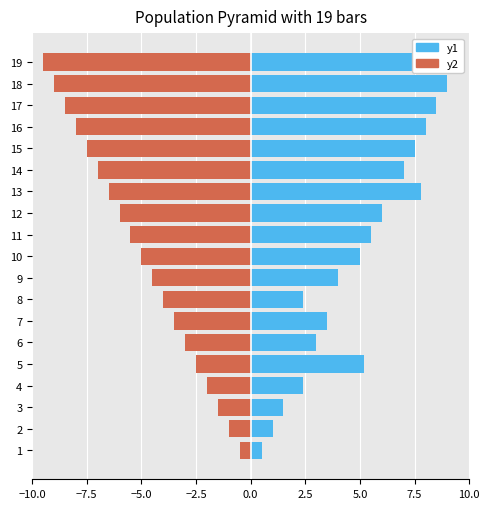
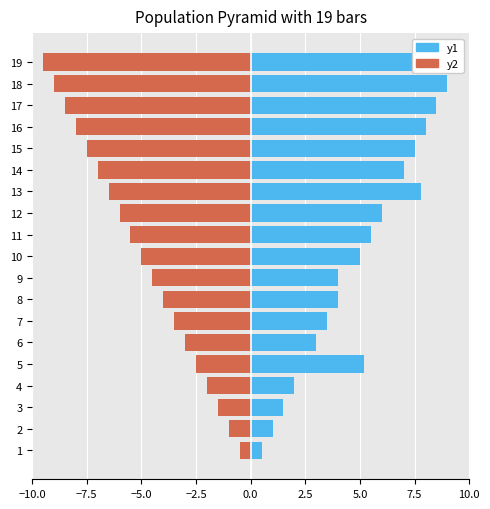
  {
    "y1": {
      "18": 9.0,
      "17": 8.5,
      "16": 8.0,
      "15": 7.5,
      "14": 7.0,
      "13": 7.8,
      "12": 6.0,
      "11": 5.5,
      "10": 5.0,
      "9": 4.0,
-     "8": 2.4,
+     "8": 4.0,
      "7": 3.5,
      "6": 3.0,
      "5": 5.2,
-     "4": 2.4,
+     "4": 2.0,
      "3": 1.5,
      "2": 1.0,
      "1": 0.5
    },
    "y2": {
      "19": -9.5,
      "18": -9.0,
      "17": -8.5,
      "16": -8.0,
      "15": -7.5,
      "14": -7.0,
      "13": -6.5,
      "12": -6.0,
      "11": -5.5,
      "10": -5.0,
      "9": -4.5,
      "8": -4.0,
      "7": -3.5,
      "6": -3.0,
      "5": -2.5,
      "4": -2.0,
      "3": -1.5,
      "2": -1.0,
      "1": -0.5
    }
  }
